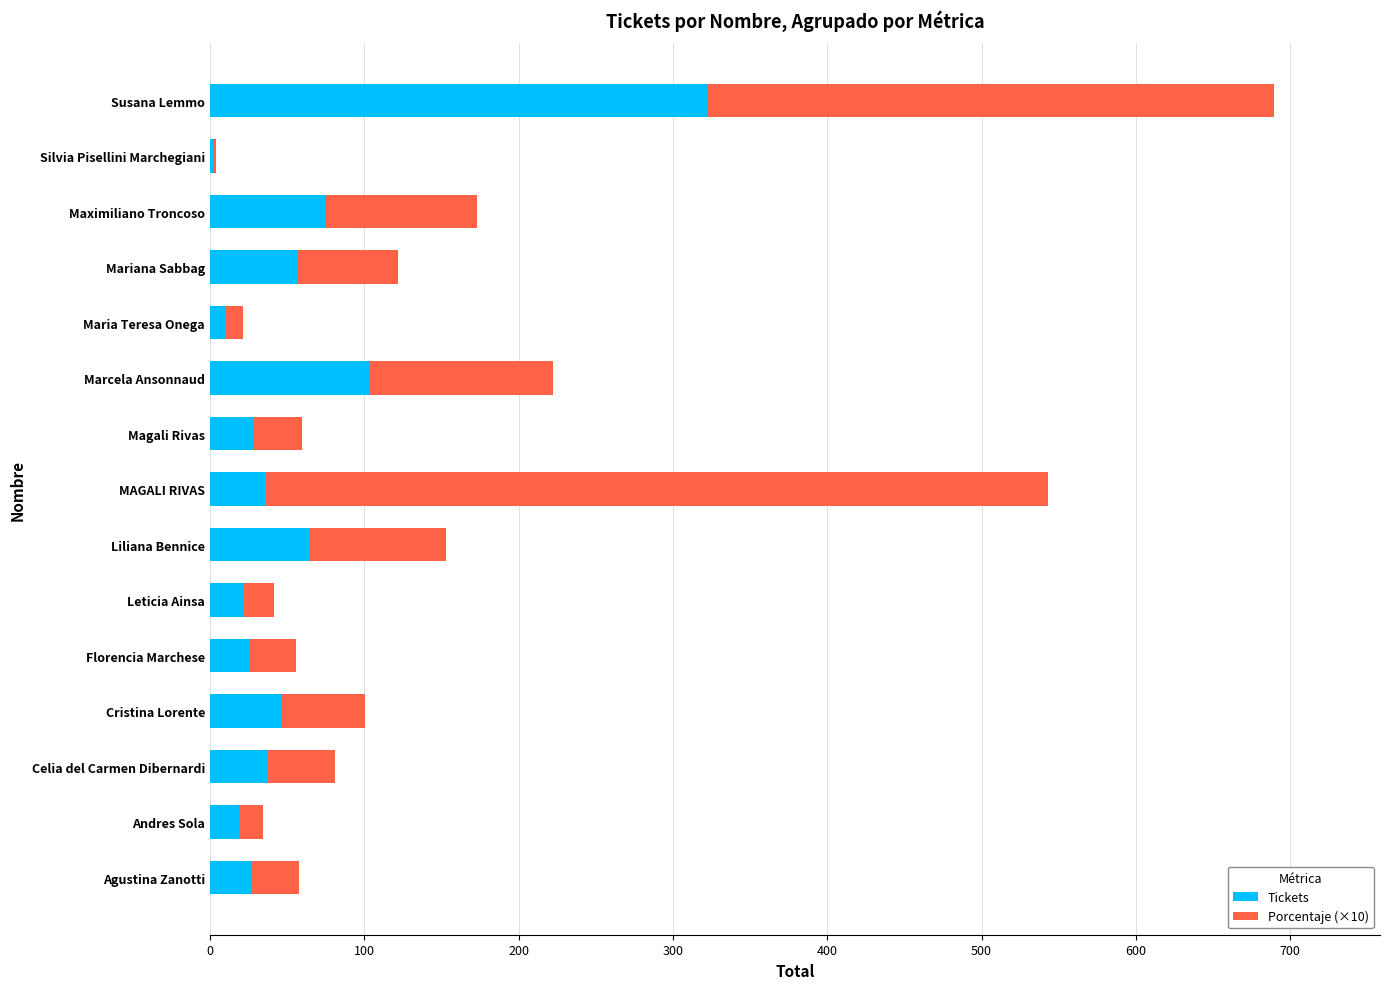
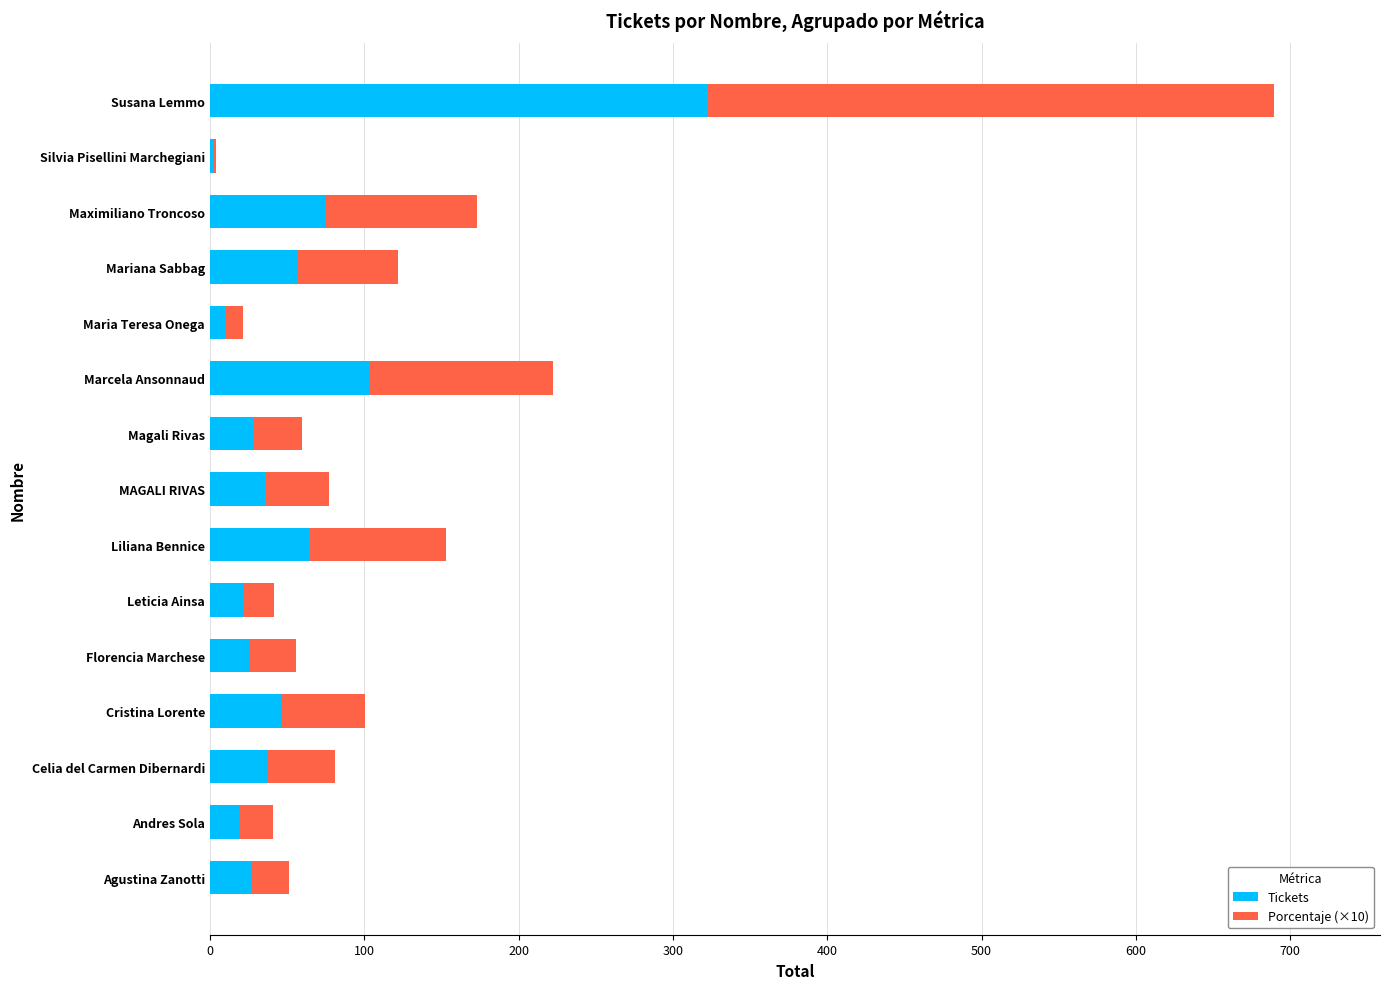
  {
    "Tickets": {
      "Susana Lemmo": 322,
      "Silvia Pisellini Marchegiani": 2,
      "Maximiliano Troncoso": 75,
      "Mariana Sabbag": 57,
      "Maria Teresa Onega": 10,
      "Marcela Ansonnaud": 104,
      "Magali Rivas": 28,
      "MAGALI RIVAS": 36,
      "Liliana Bennice": 64,
      "Leticia Ainsa": 22,
      "Florencia Marchese": 26,
      "Cristina Lorente": 47,
      "Celia del Carmen Dibernardi": 38,
      "Andres Sola": 19,
      "Agustina Zanotti": 27
    },
    "Porcentaje (×10)": {
      "Susana Lemmo": 367,
      "Silvia Pisellini Marchegiani": 2,
      "Maximiliano Troncoso": 98,
      "Mariana Sabbag": 65,
      "Maria Teresa Onega": 11,
      "Marcela Ansonnaud": 119,
      "Magali Rivas": 32,
-     "MAGALI RIVAS": 507,
+     "MAGALI RIVAS": 41,
      "Liliana Bennice": 89,
      "Leticia Ainsa": 19,
      "Florencia Marchese": 30,
      "Cristina Lorente": 54,
      "Celia del Carmen Dibernardi": 43,
-     "Andres Sola": 16,
-     "Agustina Zanotti": 31
+     "Andres Sola": 22,
+     "Agustina Zanotti": 24
    }
  }
